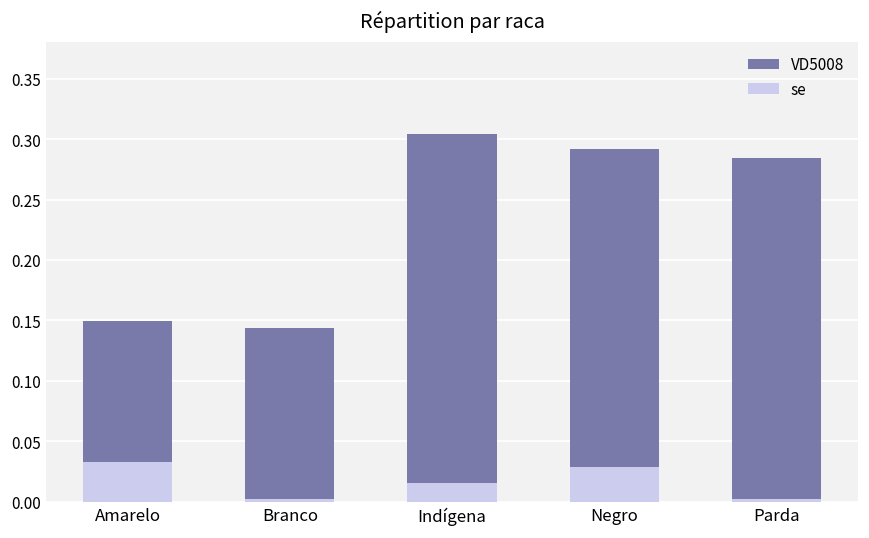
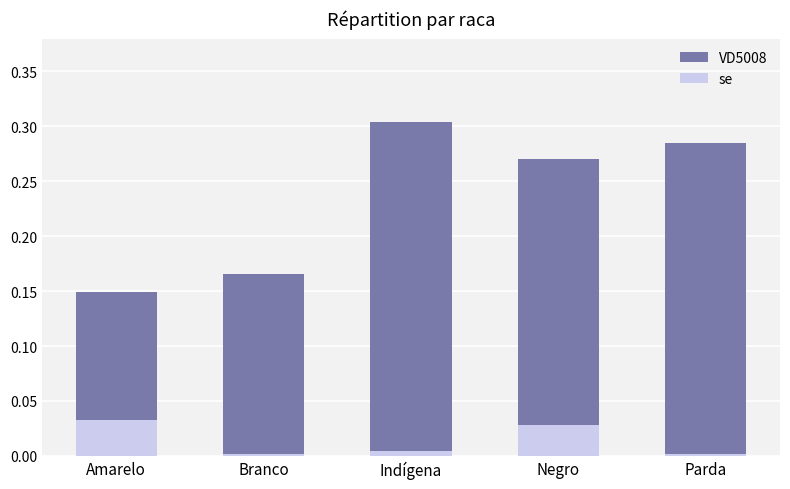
  {
    "VD5008": {
      "Amarelo": 0.149,
-     "Branco": 0.144,
+     "Branco": 0.166,
      "Indígena": 0.304,
-     "Negro": 0.292,
+     "Negro": 0.270,
      "Parda": 0.285
    },
    "se": {
-     "Indígena": 0.015
+     "Indígena": 0.004
    }
  }
